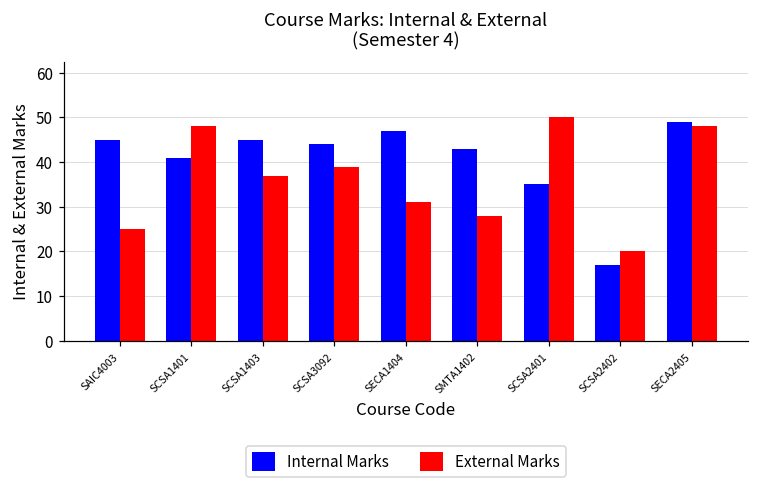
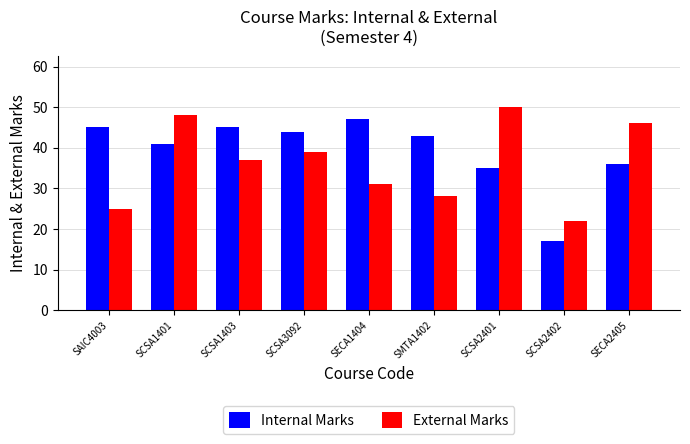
  {
    "Internal Marks": {
      "SAIC4003": 45,
      "SCSA1401": 41,
      "SCSA1403": 45,
      "SCSA3092": 44,
      "SECA1404": 47,
      "SMTA1402": 43,
      "SCSA2401": 35,
      "SCSA2402": 17,
-     "SECA2405": 49
+     "SECA2405": 36
    },
    "External Marks": {
      "SAIC4003": 25,
      "SCSA1401": 48,
      "SCSA1403": 37,
      "SCSA3092": 39,
      "SECA1404": 31,
      "SMTA1402": 28,
      "SCSA2401": 50,
-     "SCSA2402": 20,
-     "SECA2405": 48
+     "SCSA2402": 22,
+     "SECA2405": 46
    }
  }
